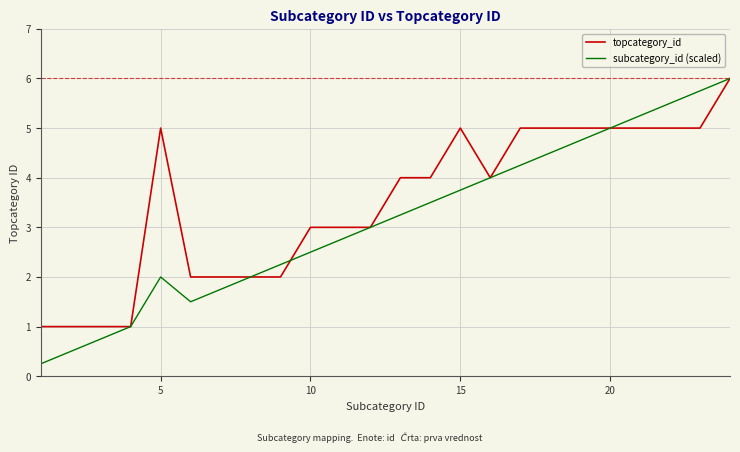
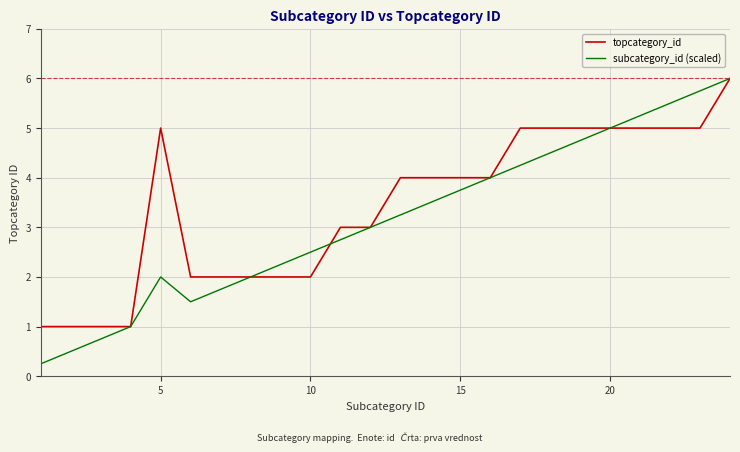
  {
    "topcategory_id": {
      "5": 5,
-     "10": 3,
-     "15": 5
+     "10": 2,
+     "15": 4
    },
    "subcategory_id (scaled)": {
      "5": 2,
      "10": 2.5,
      "15": 3.8
    }
  }
